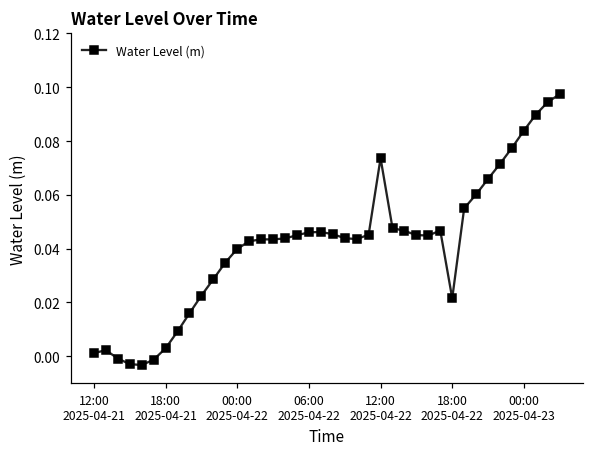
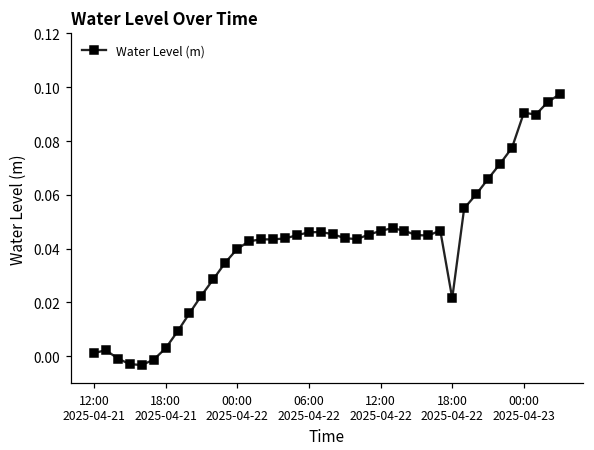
  {
    "12:00 2025-04-21": 0.001,
    "18:00 2025-04-21": 0.003,
    "00:00 2025-04-22": 0.040,
    "06:00 2025-04-22": 0.046,
-   "12:00 2025-04-22": 0.074,
+   "12:00 2025-04-22": 0.047,
    "18:00 2025-04-22": 0.022,
-   "00:00 2025-04-23": 0.084
+   "00:00 2025-04-23": 0.091
  }
